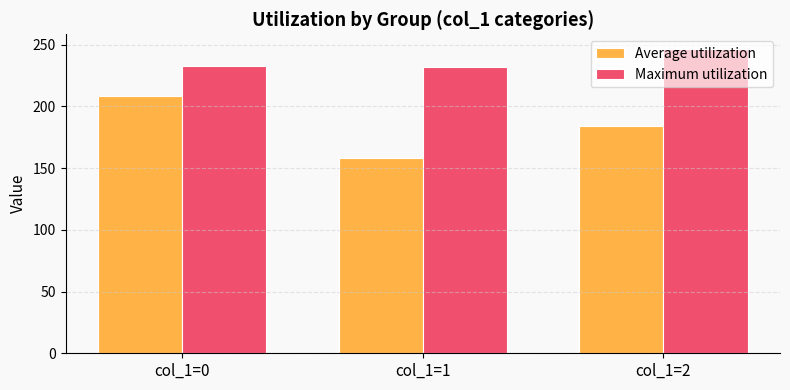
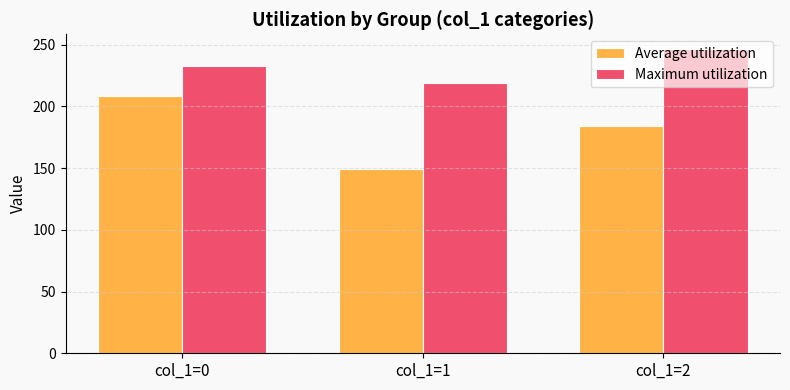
  {
    "Average utilization": {
      "col_1=0": 208,
-     "col_1=1": 158,
+     "col_1=1": 149,
      "col_1=2": 184
    },
    "Maximum utilization": {
      "col_1=0": 233,
-     "col_1=1": 232
+     "col_1=1": 219
    }
  }
